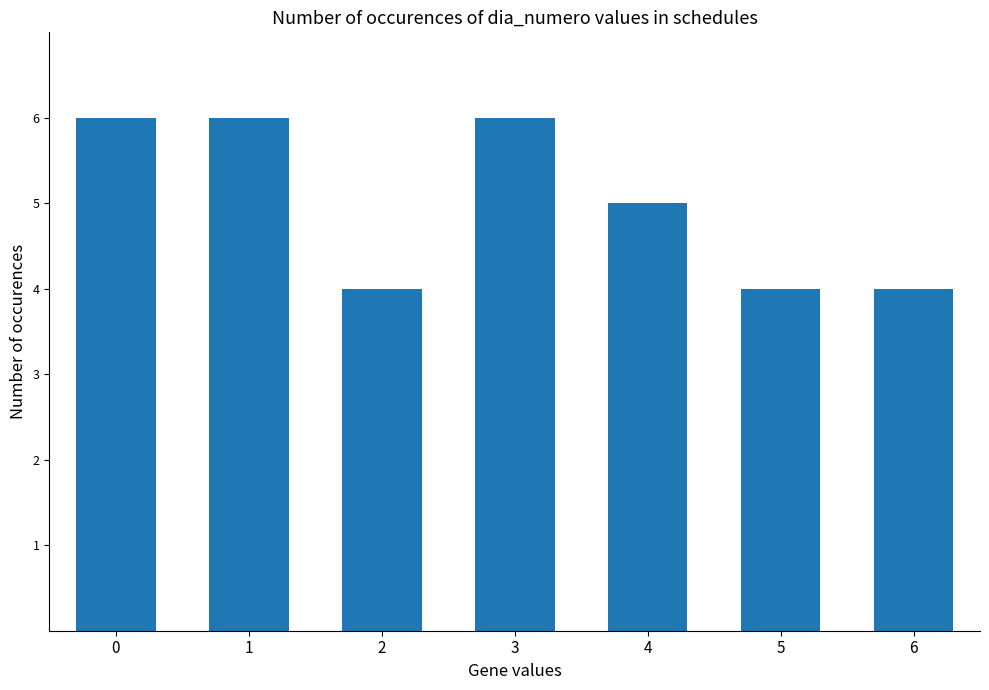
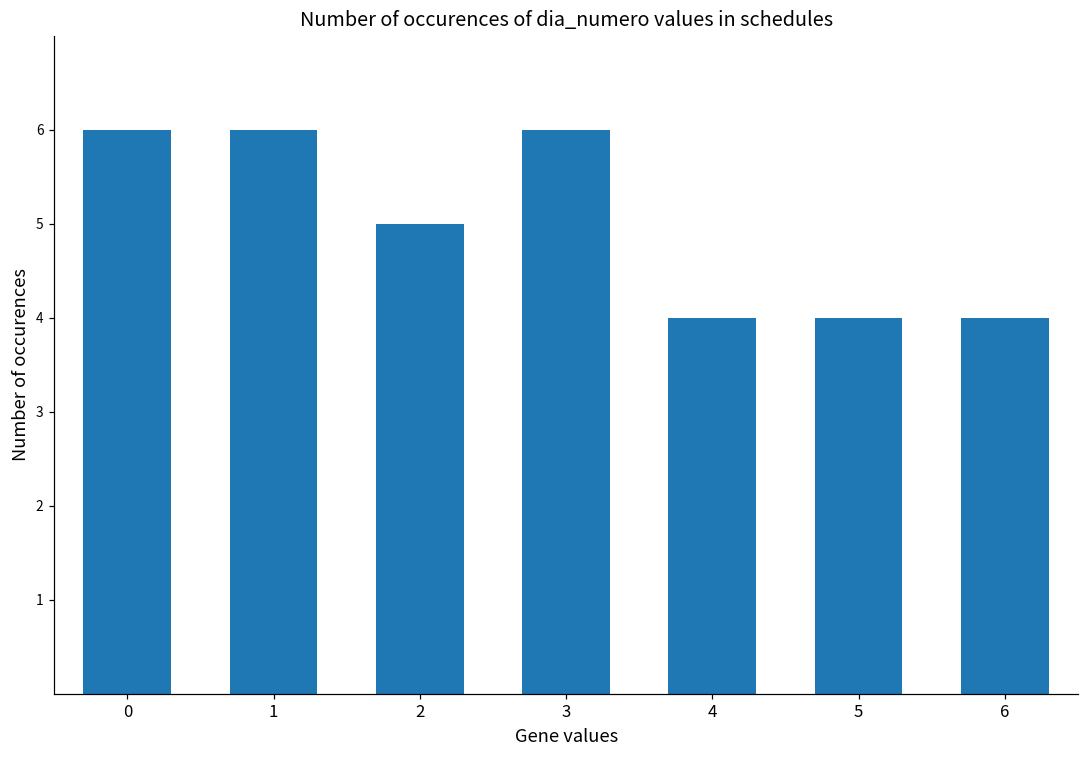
  {
    "0": 6,
    "1": 6,
-   "2": 4,
+   "2": 5,
    "3": 6,
-   "4": 5,
+   "4": 4,
    "5": 4,
    "6": 4
  }
